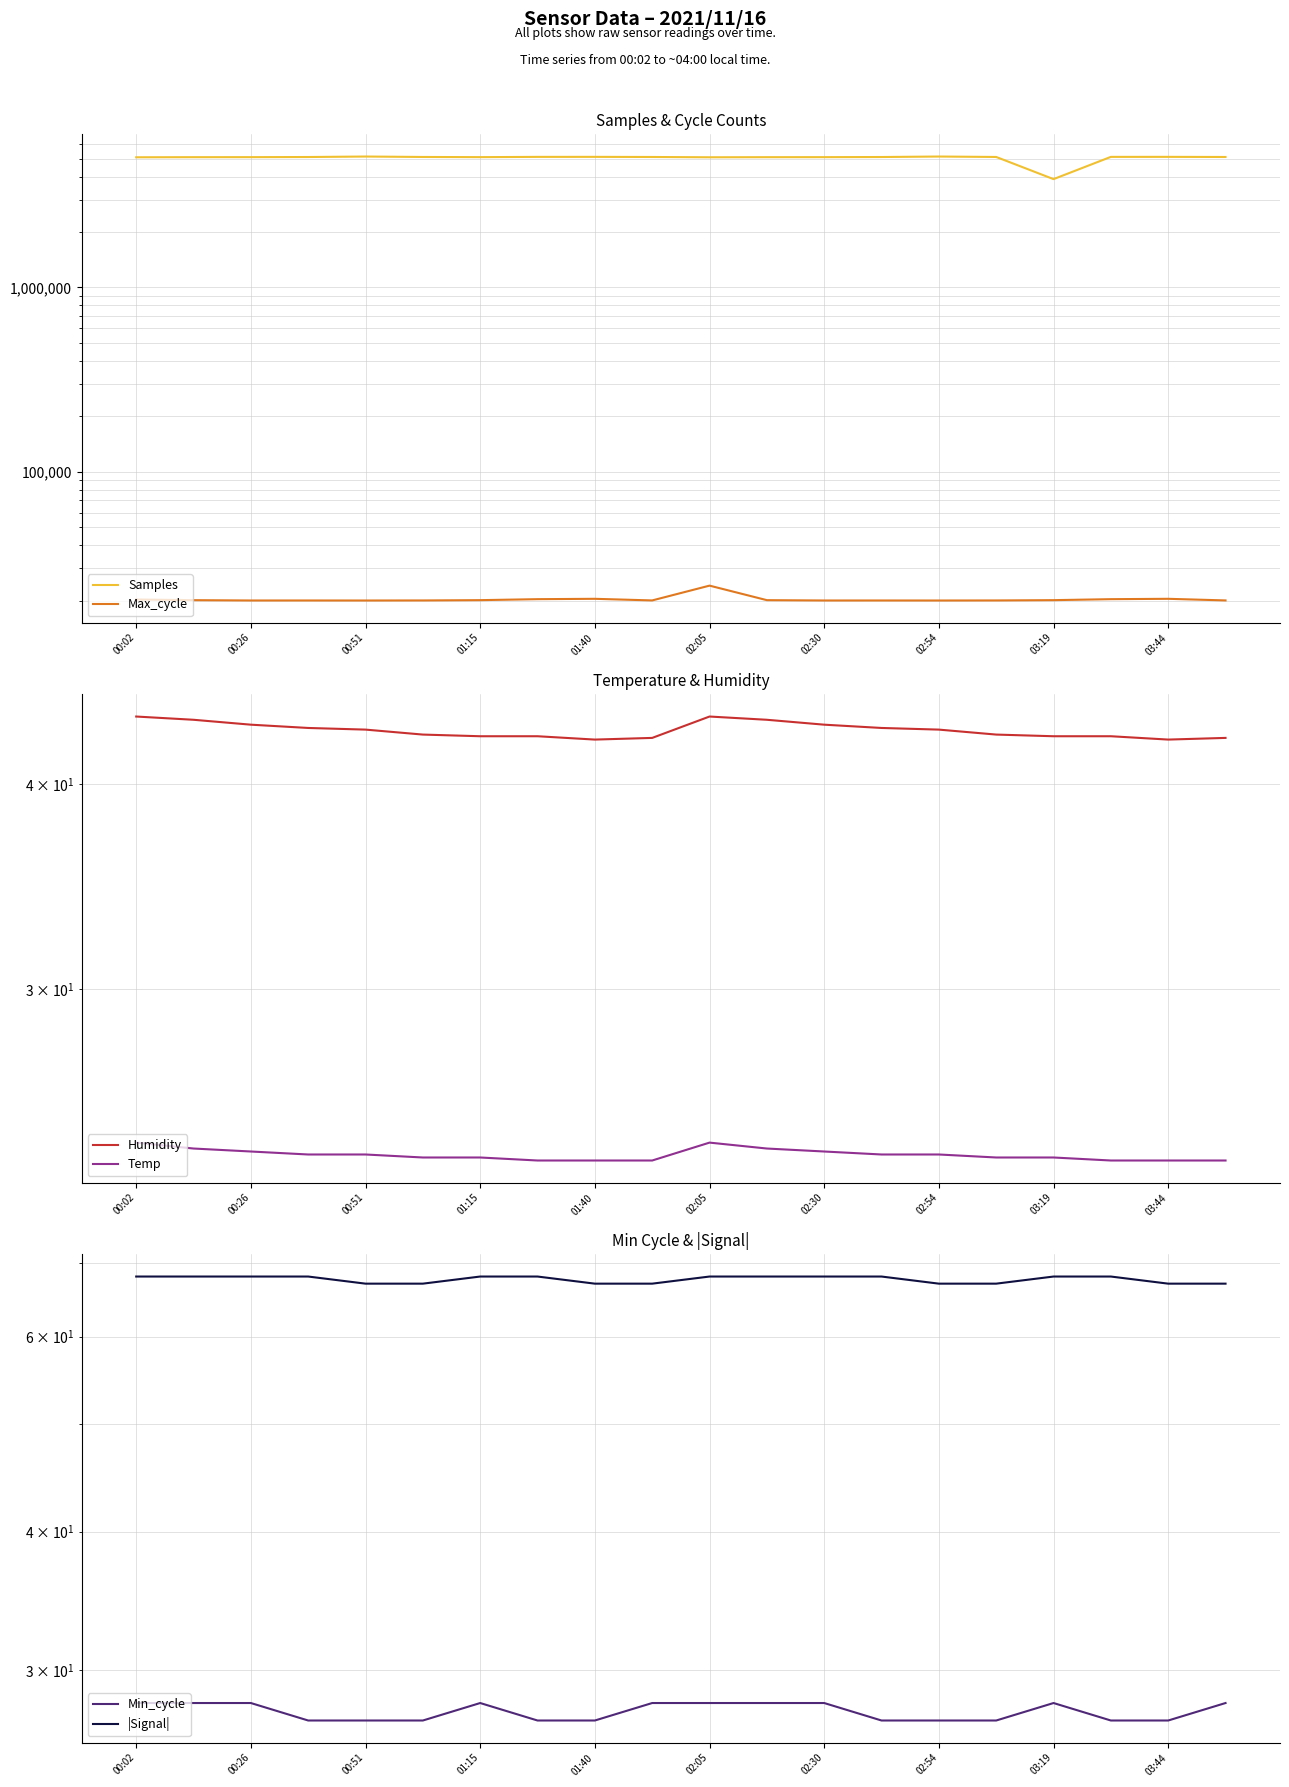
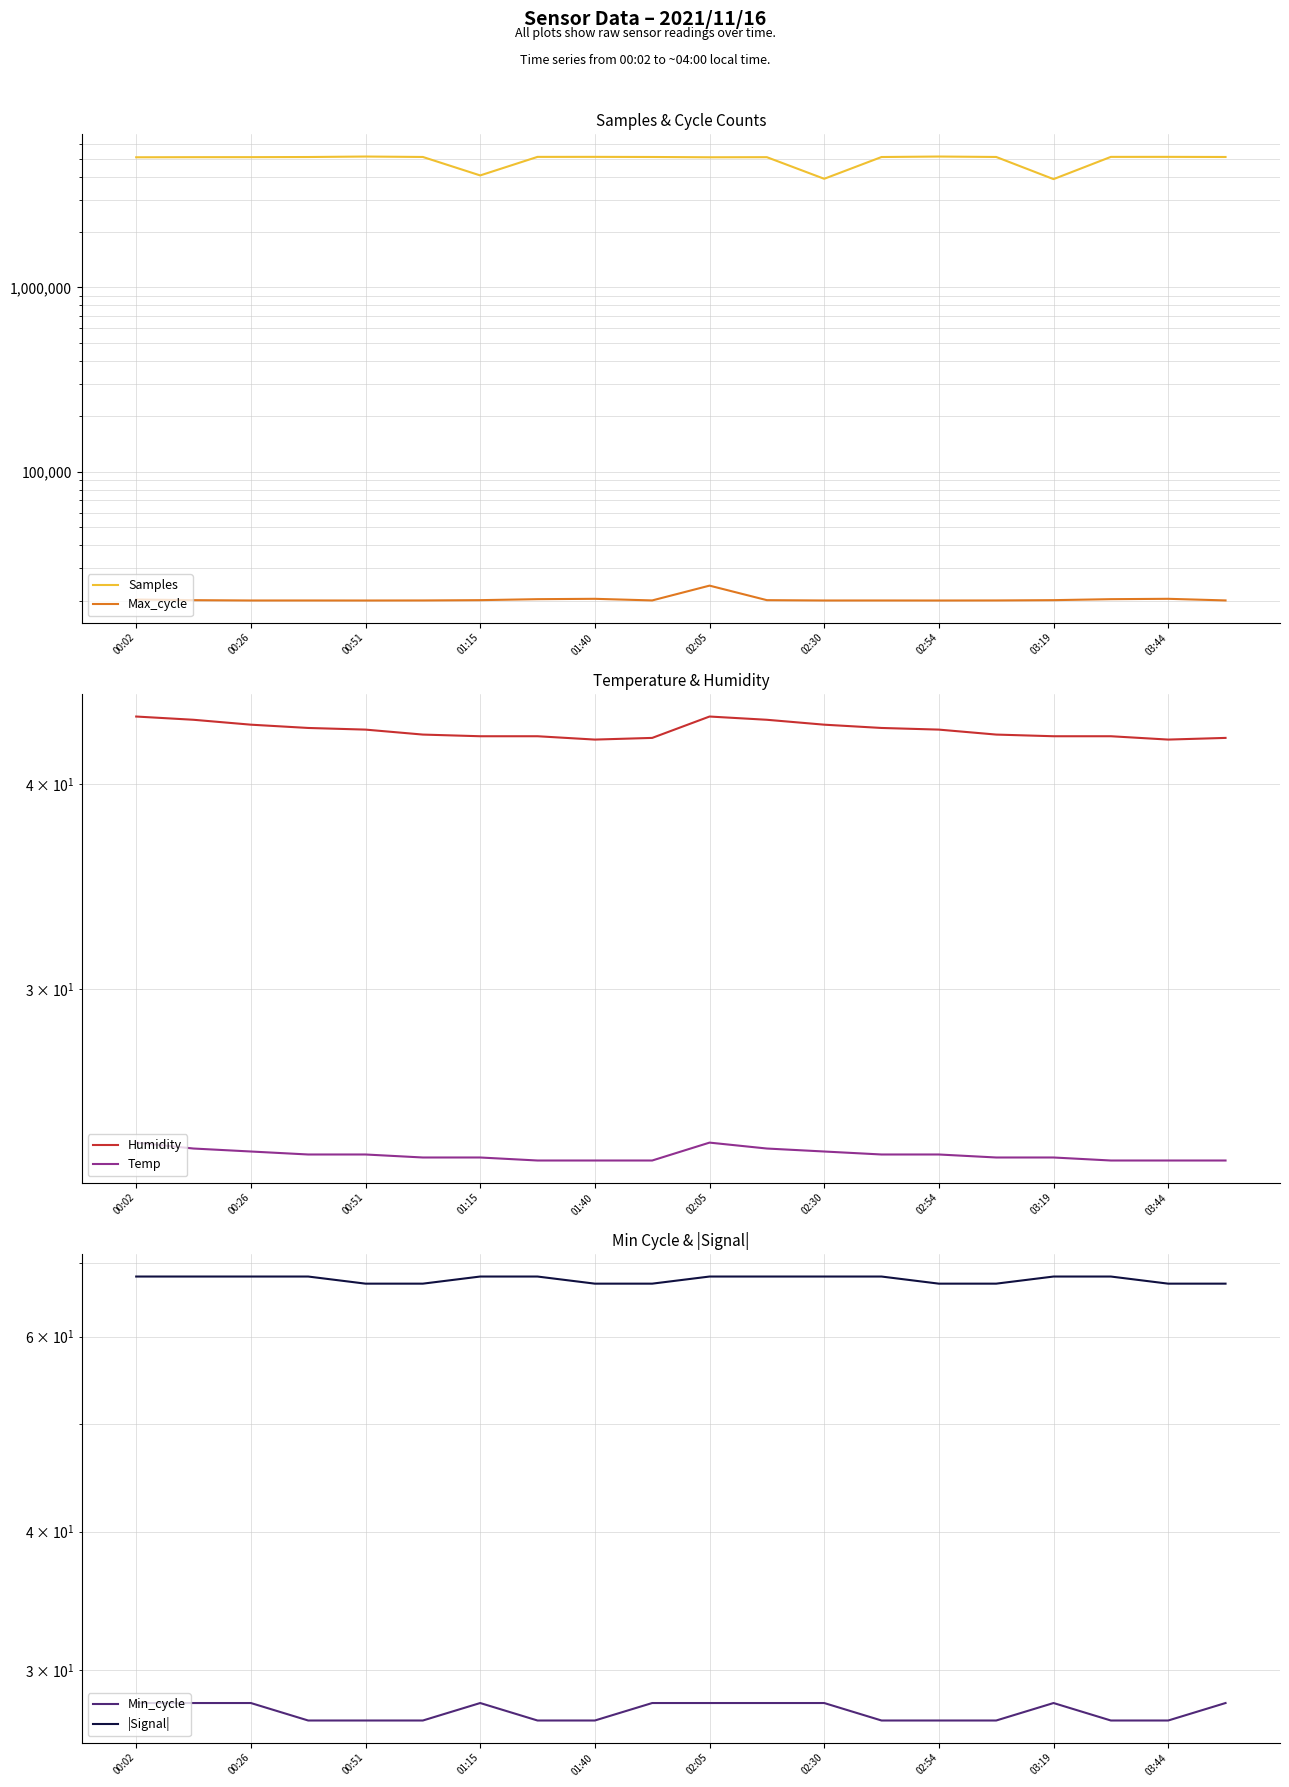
  {
    "Samples & Cycle Counts": {
      "Samples": {
        "00:02": "5,100,000",
        "00:26": "5,100,000",
        "00:51": "5,100,000",
-       "01:15": "5,100,000",
+       "01:15": "4,100,000",
        "01:40": "5,100,000",
        "02:05": "5,100,000",
-       "02:30": "5,100,000",
+       "02:30": "3,900,000",
        "02:54": "5,100,000",
        "03:19": "3,900,000",
        "03:44": "5,100,000"
      },
      "Max_cycle": {
        "00:26": "20,000",
        "00:51": "20,000",
        "01:15": "20,000",
        "01:40": "20,000",
        "02:05": "24,000",
        "02:30": "20,000",
        "02:54": "20,000",
        "03:19": "20,000",
        "03:44": "20,000"
      }
    }
  }
